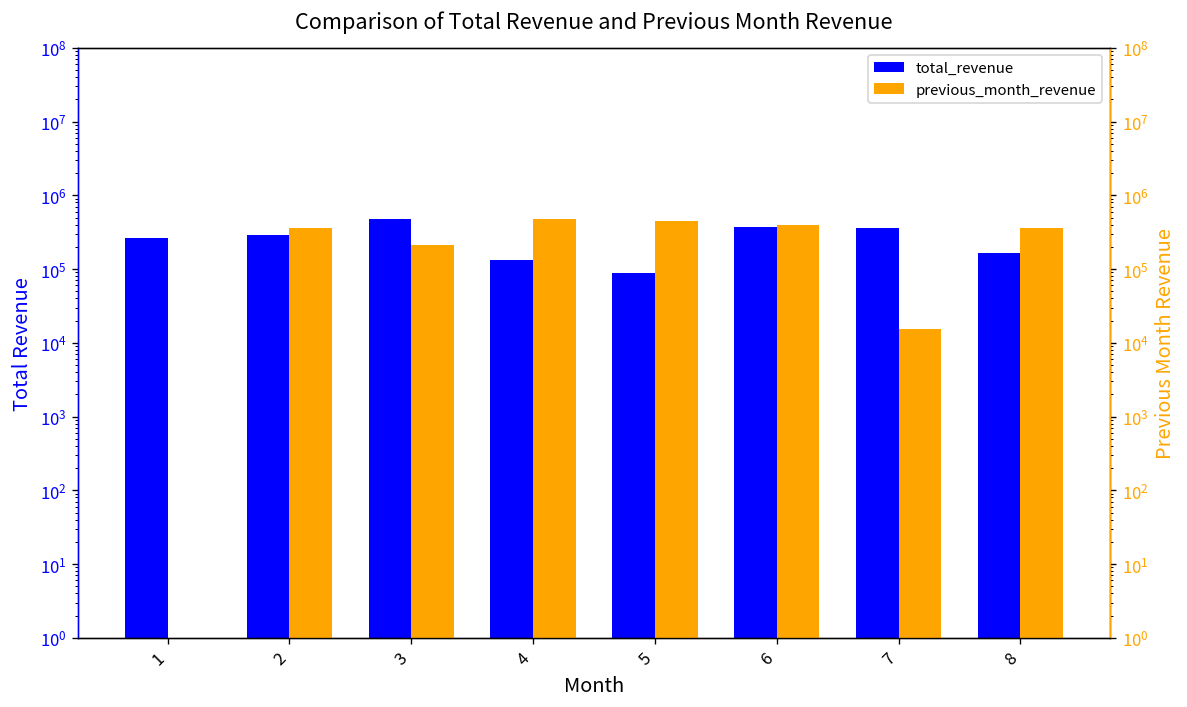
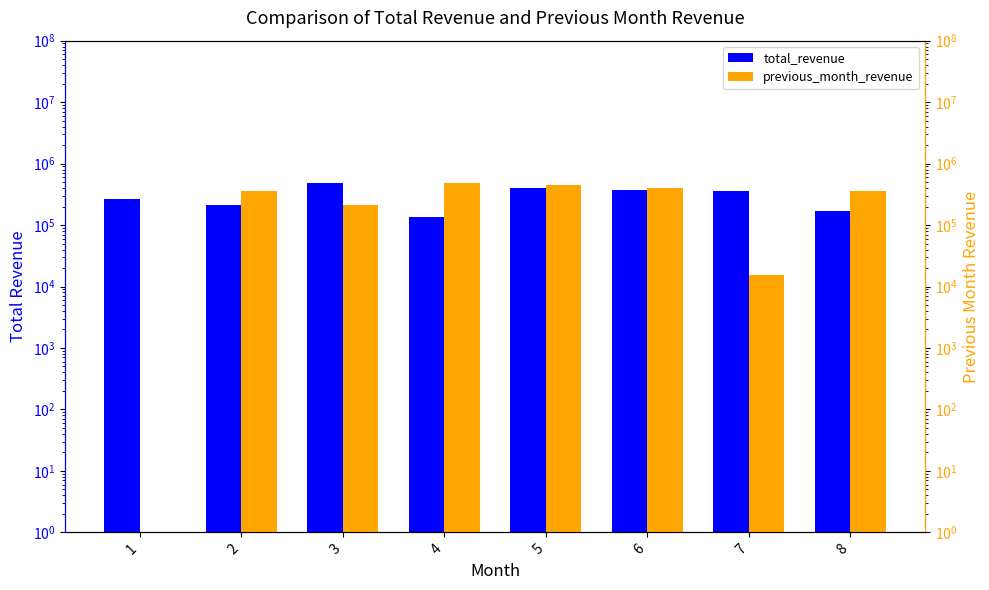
  {
    "total_revenue": {
      "1": 260000,
-     "2": 300000,
+     "2": 210000,
      "3": 500000,
      "4": 130000,
-     "5": 90000,
+     "5": 400000,
      "6": 400000,
      "7": 400000,
      "8": 170000
    },
    "previous_month_revenue": {
      "2": 400000,
      "3": 210000,
      "4": 500000,
      "5": 500000,
      "6": 400000,
      "7": 15000,
      "8": 400000
    }
  }
